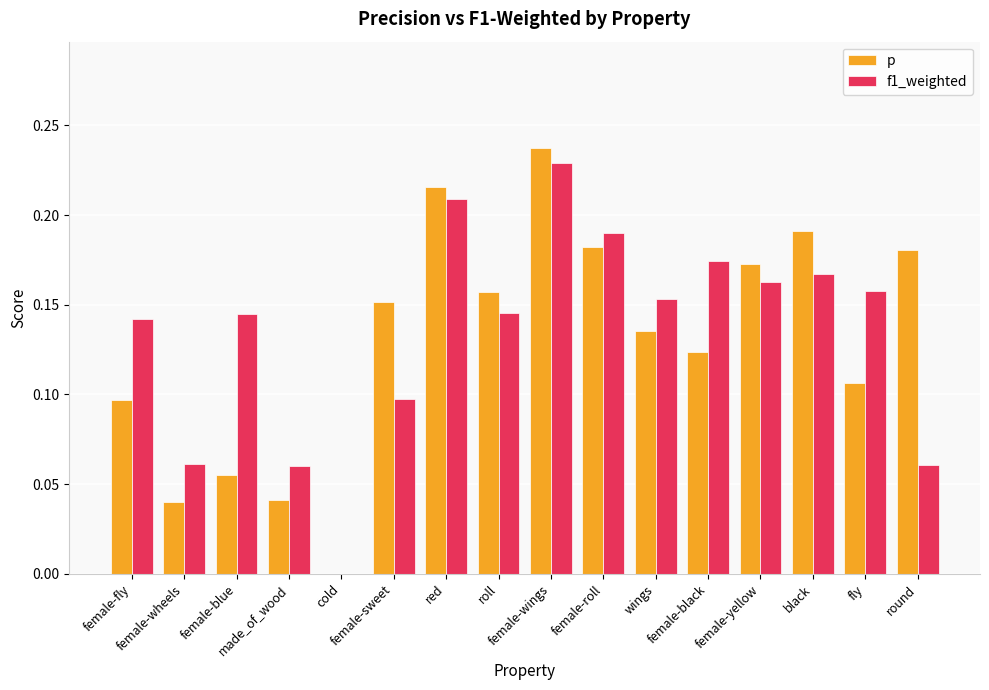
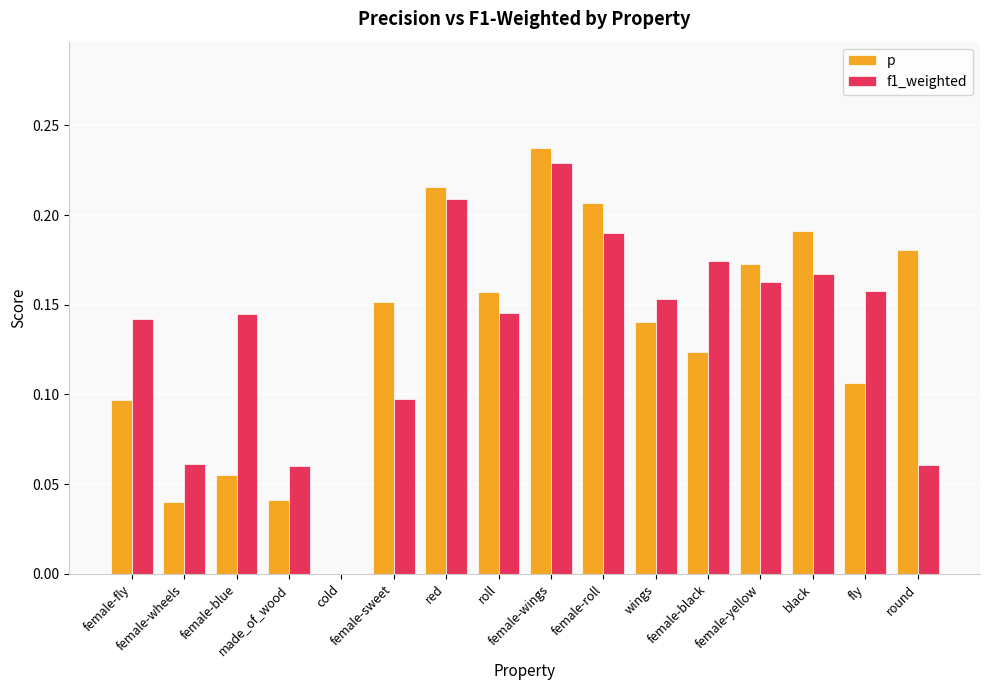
  {
    "p": {
      "female-fly": 0.097,
      "female-wheels": 0.040,
      "female-blue": 0.055,
      "made_of_wood": 0.041,
      "cold": 0.000,
      "female-sweet": 0.151,
      "red": 0.216,
      "roll": 0.157,
      "female-wings": 0.237,
-     "female-roll": 0.182,
-     "wings": 0.136,
+     "female-roll": 0.207,
+     "wings": 0.141,
      "female-black": 0.124,
      "female-yellow": 0.173,
      "black": 0.191,
      "fly": 0.107,
      "round": 0.180
    },
    "f1_weighted": {
      "female-fly": 0.142,
      "female-wheels": 0.061,
      "female-blue": 0.145,
      "made_of_wood": 0.060,
      "cold": 0.000,
      "female-sweet": 0.098,
      "red": 0.209,
      "roll": 0.145,
      "female-wings": 0.229,
      "female-roll": 0.190,
      "wings": 0.153,
      "female-black": 0.174,
      "female-yellow": 0.163,
      "black": 0.167,
      "fly": 0.158,
      "round": 0.061
    }
  }
